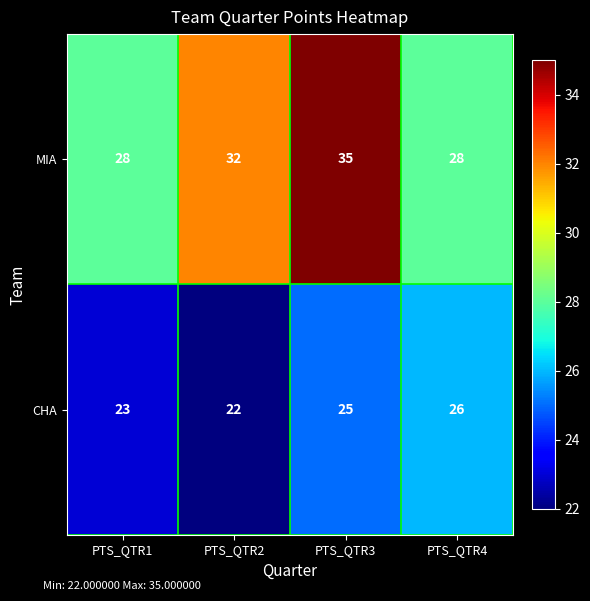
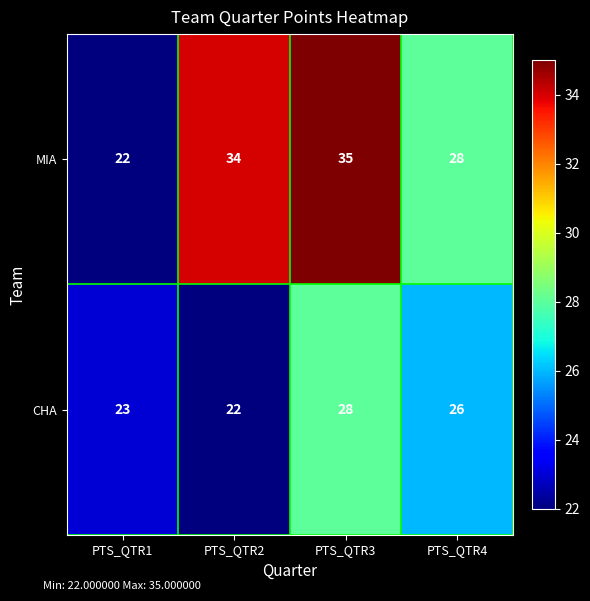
  {
    "MIA": {
-     "PTS_QTR1": 28,
-     "PTS_QTR2": 32,
+     "PTS_QTR1": 22,
+     "PTS_QTR2": 34,
      "PTS_QTR3": 35,
      "PTS_QTR4": 28
    },
    "CHA": {
      "PTS_QTR1": 23,
      "PTS_QTR2": 22,
-     "PTS_QTR3": 25,
+     "PTS_QTR3": 28,
      "PTS_QTR4": 26
    }
  }
